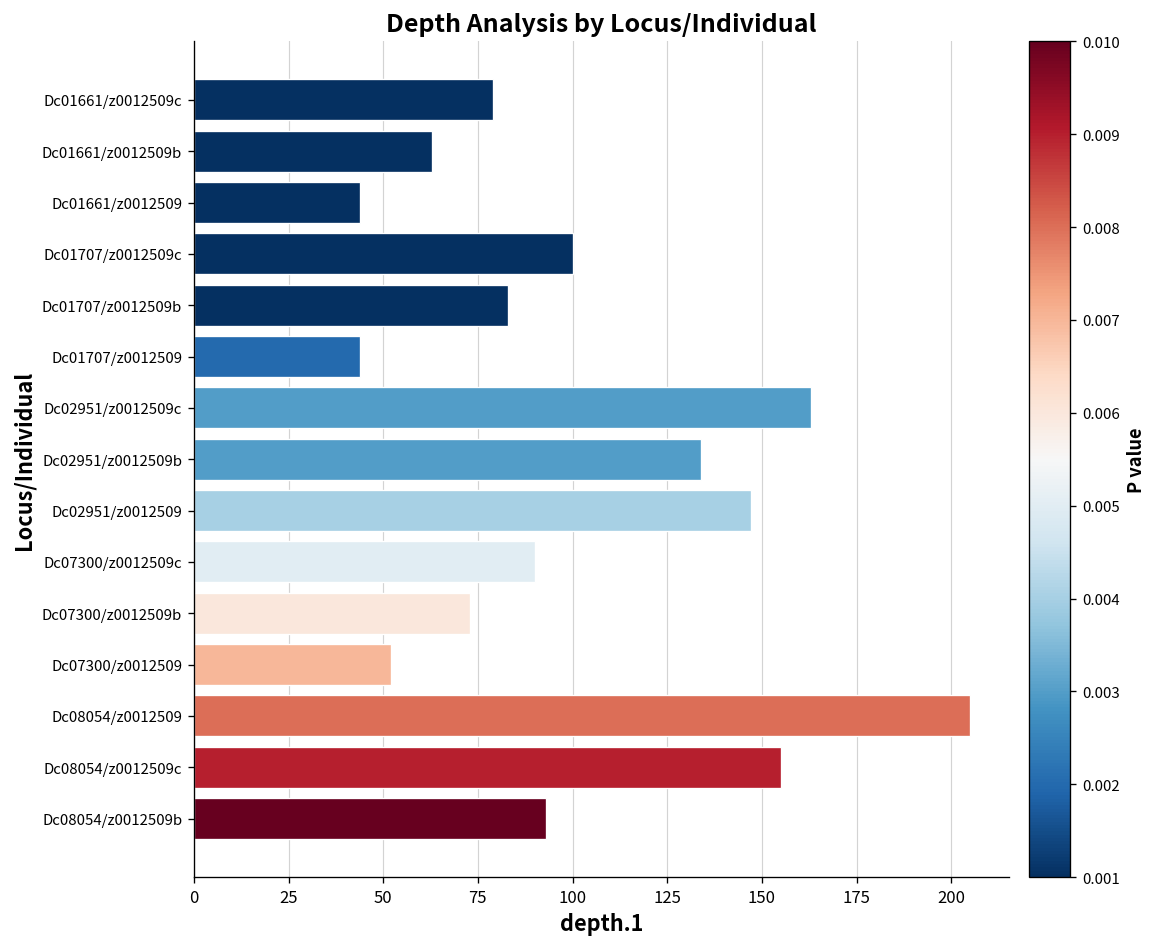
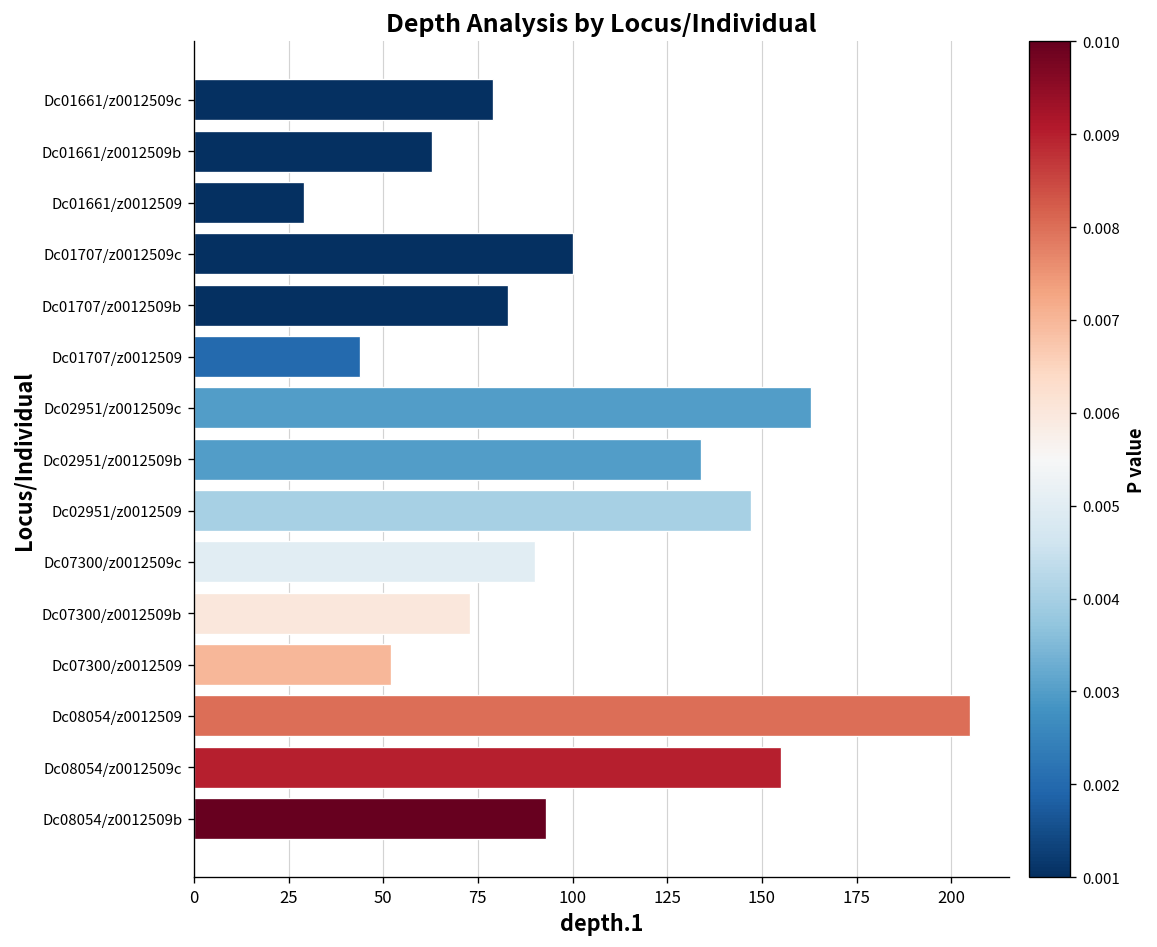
  {
    "Dc01661/z0012509c": 79,
    "Dc01661/z0012509b": 63,
-   "Dc01661/z0012509": 44,
+   "Dc01661/z0012509": 29,
    "Dc01707/z0012509c": 100,
    "Dc01707/z0012509b": 83,
    "Dc01707/z0012509": 44,
    "Dc02951/z0012509c": 163,
    "Dc02951/z0012509b": 134,
    "Dc02951/z0012509": 147,
    "Dc07300/z0012509c": 90,
    "Dc07300/z0012509b": 73,
    "Dc07300/z0012509": 52,
    "Dc08054/z0012509": 205,
    "Dc08054/z0012509c": 155,
    "Dc08054/z0012509b": 93
  }
